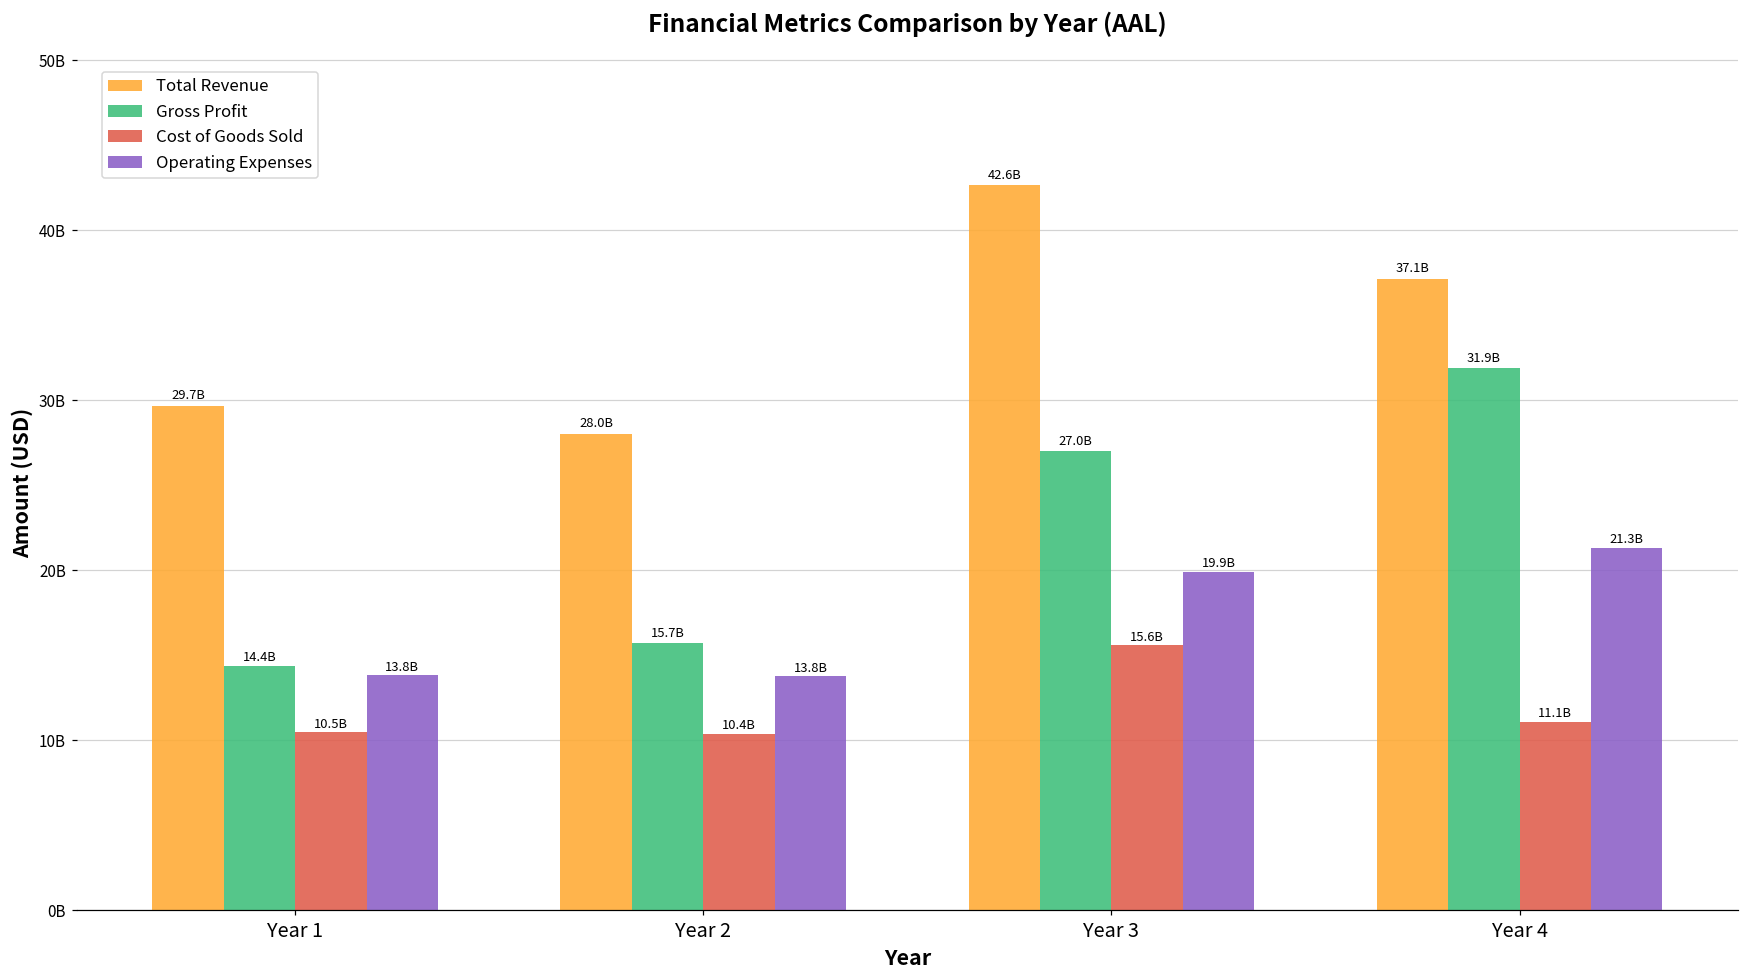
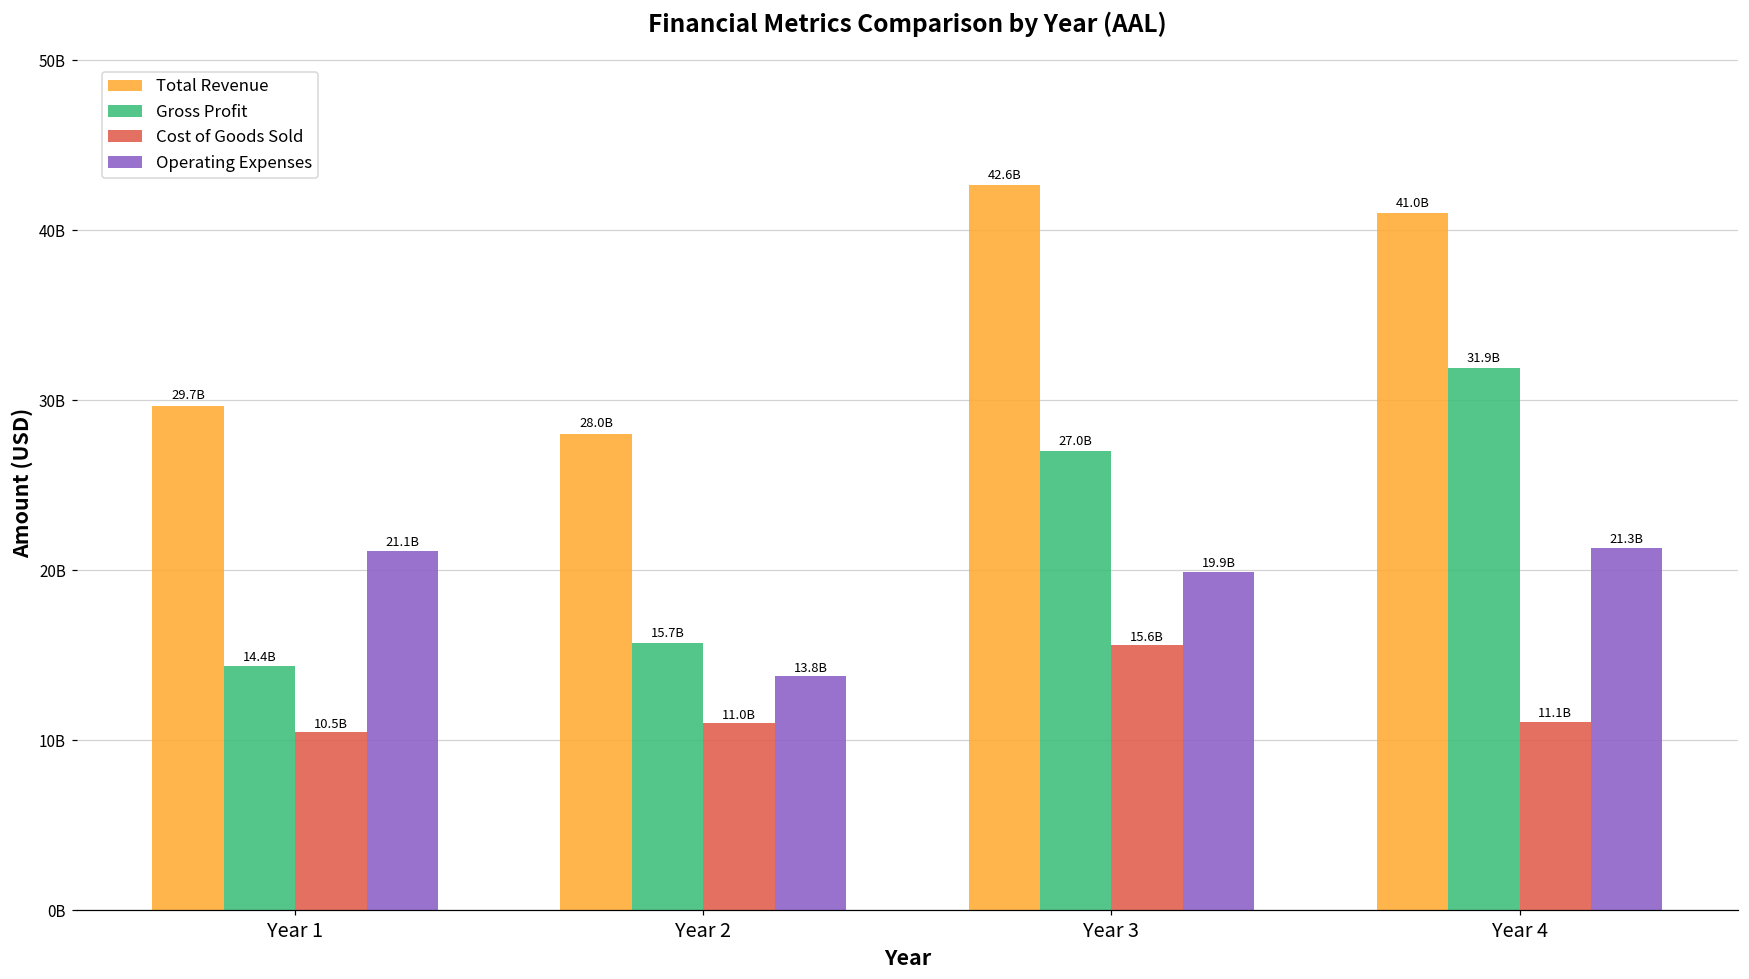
  {
    "Total Revenue": {
      "Year 1": "29.7B",
      "Year 2": "28.0B",
      "Year 3": "42.6B",
-     "Year 4": "37.1B"
+     "Year 4": "41.0B"
    },
    "Gross Profit": {
      "Year 1": "14.4B",
      "Year 2": "15.7B",
      "Year 3": "27.0B",
      "Year 4": "31.9B"
    },
    "Cost of Goods Sold": {
      "Year 1": "10.5B",
-     "Year 2": "10.4B",
+     "Year 2": "11.0B",
      "Year 3": "15.6B",
      "Year 4": "11.1B"
    },
    "Operating Expenses": {
-     "Year 1": "13.8B",
+     "Year 1": "21.1B",
      "Year 2": "13.8B",
      "Year 3": "19.9B",
      "Year 4": "21.3B"
    }
  }
